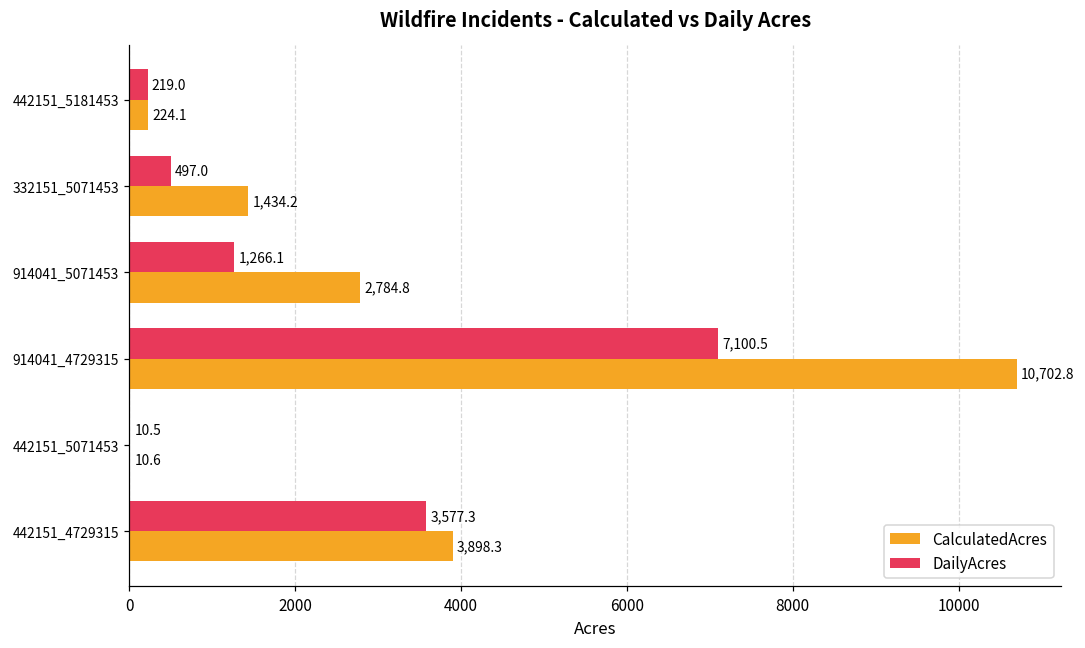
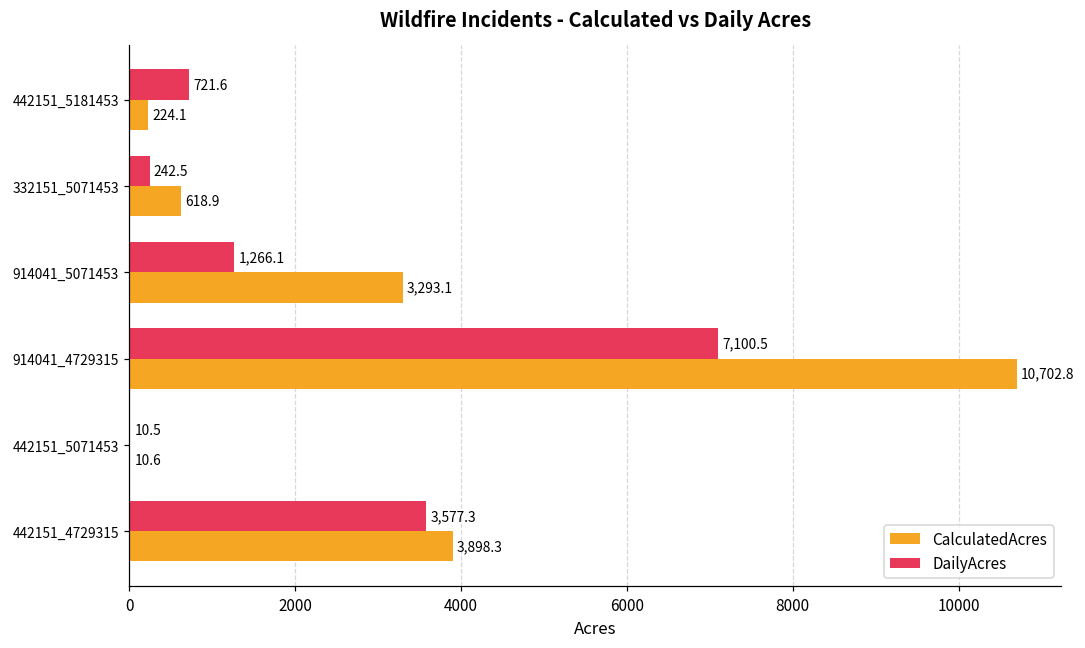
  {
    "CalculatedAcres": {
      "442151_5181453": "224.1",
-     "332151_5071453": "1,434.2",
-     "914041_5071453": "2,784.8",
+     "332151_5071453": "618.9",
+     "914041_5071453": "3,293.1",
      "914041_4729315": "10,702.8",
      "442151_5071453": "10.6",
      "442151_4729315": "3,898.3"
    },
    "DailyAcres": {
-     "442151_5181453": "219.0",
-     "332151_5071453": "497.0",
+     "442151_5181453": "721.6",
+     "332151_5071453": "242.5",
      "914041_5071453": "1,266.1",
      "914041_4729315": "7,100.5",
      "442151_5071453": "10.5",
      "442151_4729315": "3,577.3"
    }
  }
